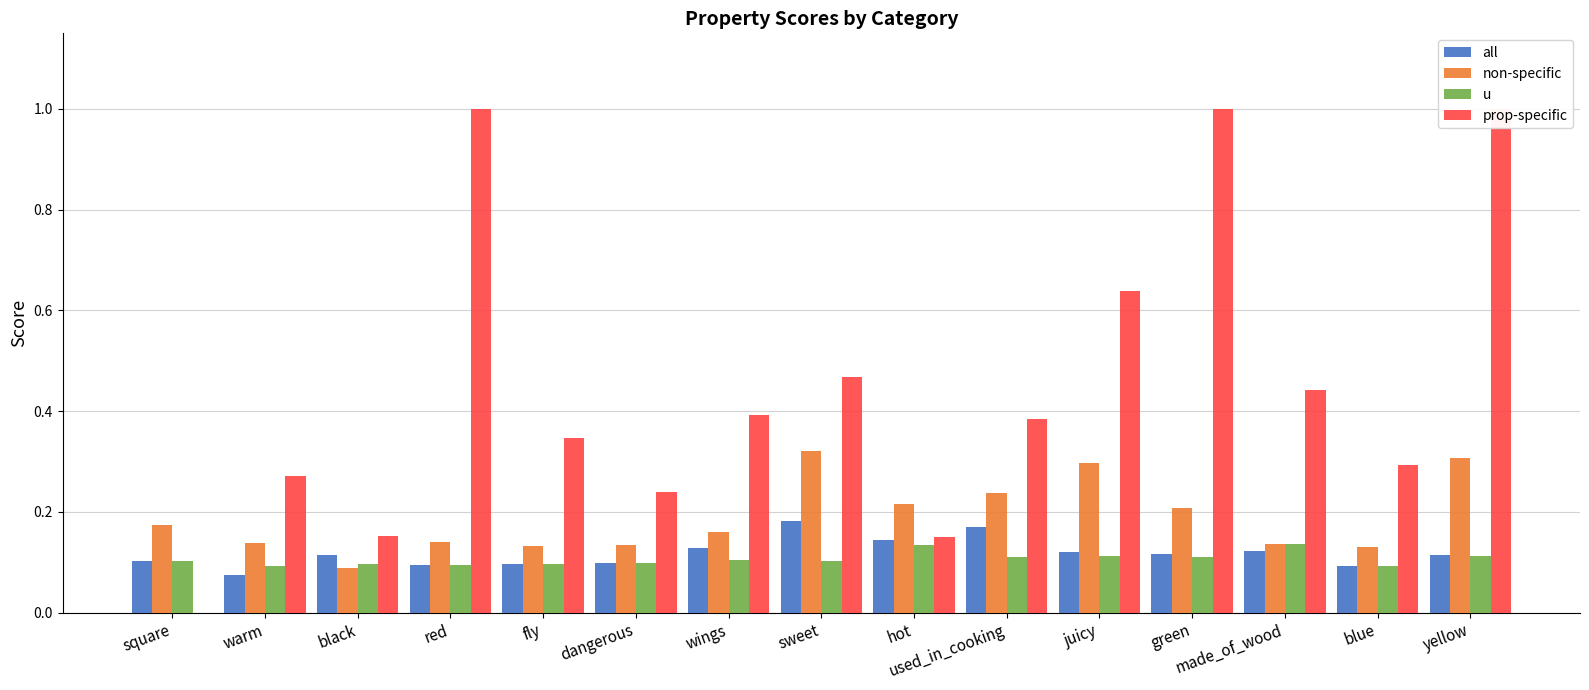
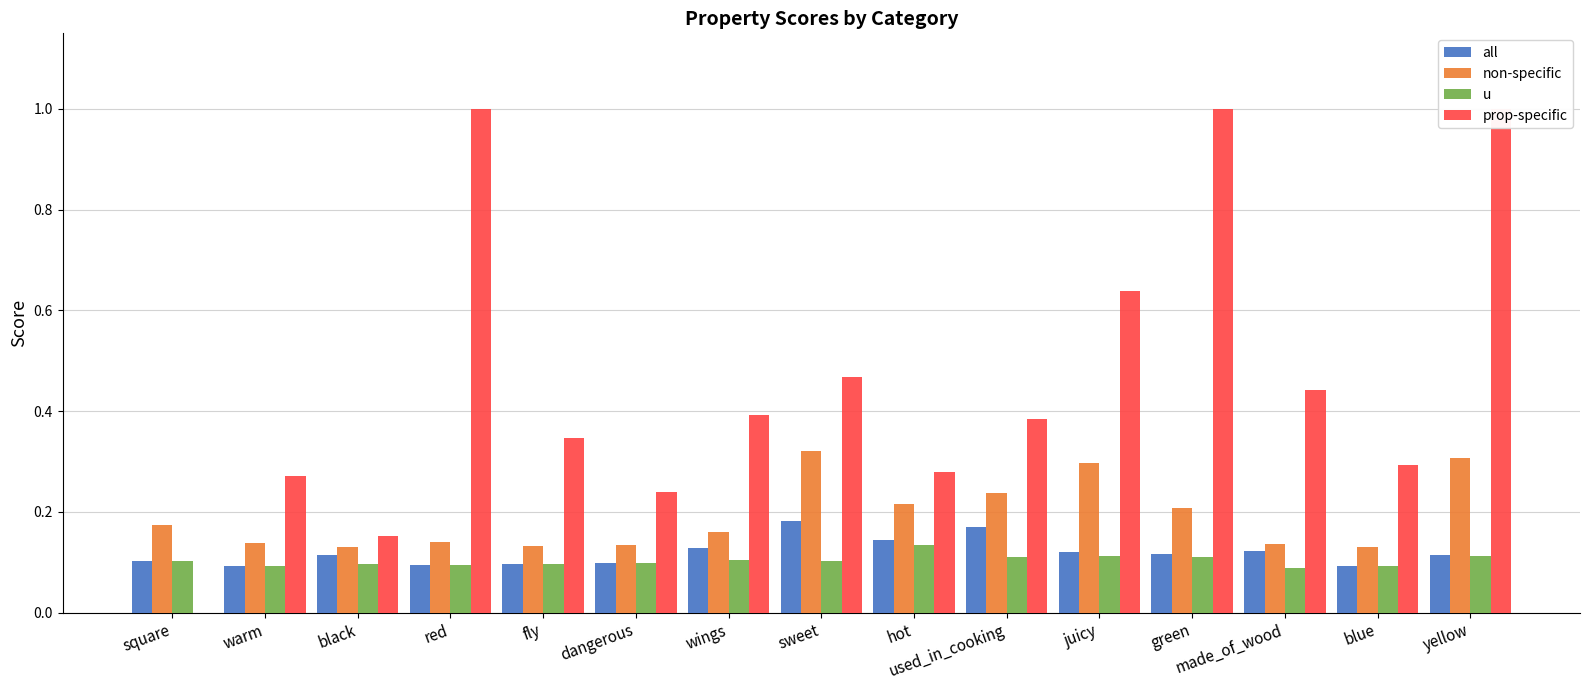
  {
    "all": {
      "square": 0.10,
-     "warm": 0.08,
+     "warm": 0.09,
      "black": 0.11,
      "red": 0.09,
      "fly": 0.10,
      "dangerous": 0.10,
      "wings": 0.13,
      "sweet": 0.18,
      "hot": 0.15,
      "used_in_cooking": 0.17,
      "juicy": 0.12,
      "green": 0.12,
      "made_of_wood": 0.12,
      "blue": 0.09,
      "yellow": 0.11
    },
    "non-specific": {
      "square": 0.17,
      "warm": 0.14,
-     "black": 0.09,
+     "black": 0.13,
      "red": 0.14,
      "fly": 0.13,
      "dangerous": 0.13,
      "wings": 0.16,
      "sweet": 0.32,
      "hot": 0.22,
      "used_in_cooking": 0.24,
      "juicy": 0.30,
      "green": 0.21,
      "made_of_wood": 0.14,
      "blue": 0.13,
      "yellow": 0.31
    },
    "u": {
      "square": 0.10,
      "warm": 0.09,
      "black": 0.10,
      "red": 0.09,
      "fly": 0.10,
      "dangerous": 0.10,
      "wings": 0.10,
      "sweet": 0.10,
      "hot": 0.13,
      "used_in_cooking": 0.11,
      "juicy": 0.11,
      "green": 0.11,
-     "made_of_wood": 0.14,
+     "made_of_wood": 0.09,
      "blue": 0.09,
      "yellow": 0.11
    },
    "prop-specific": {
      "square": 0.00,
      "warm": 0.27,
      "black": 0.15,
      "red": 1.00,
      "fly": 0.35,
      "dangerous": 0.24,
      "wings": 0.39,
      "sweet": 0.47,
-     "hot": 0.15,
+     "hot": 0.28,
      "used_in_cooking": 0.38,
      "juicy": 0.64,
      "green": 1.00,
      "made_of_wood": 0.44,
      "blue": 0.29
    }
  }
